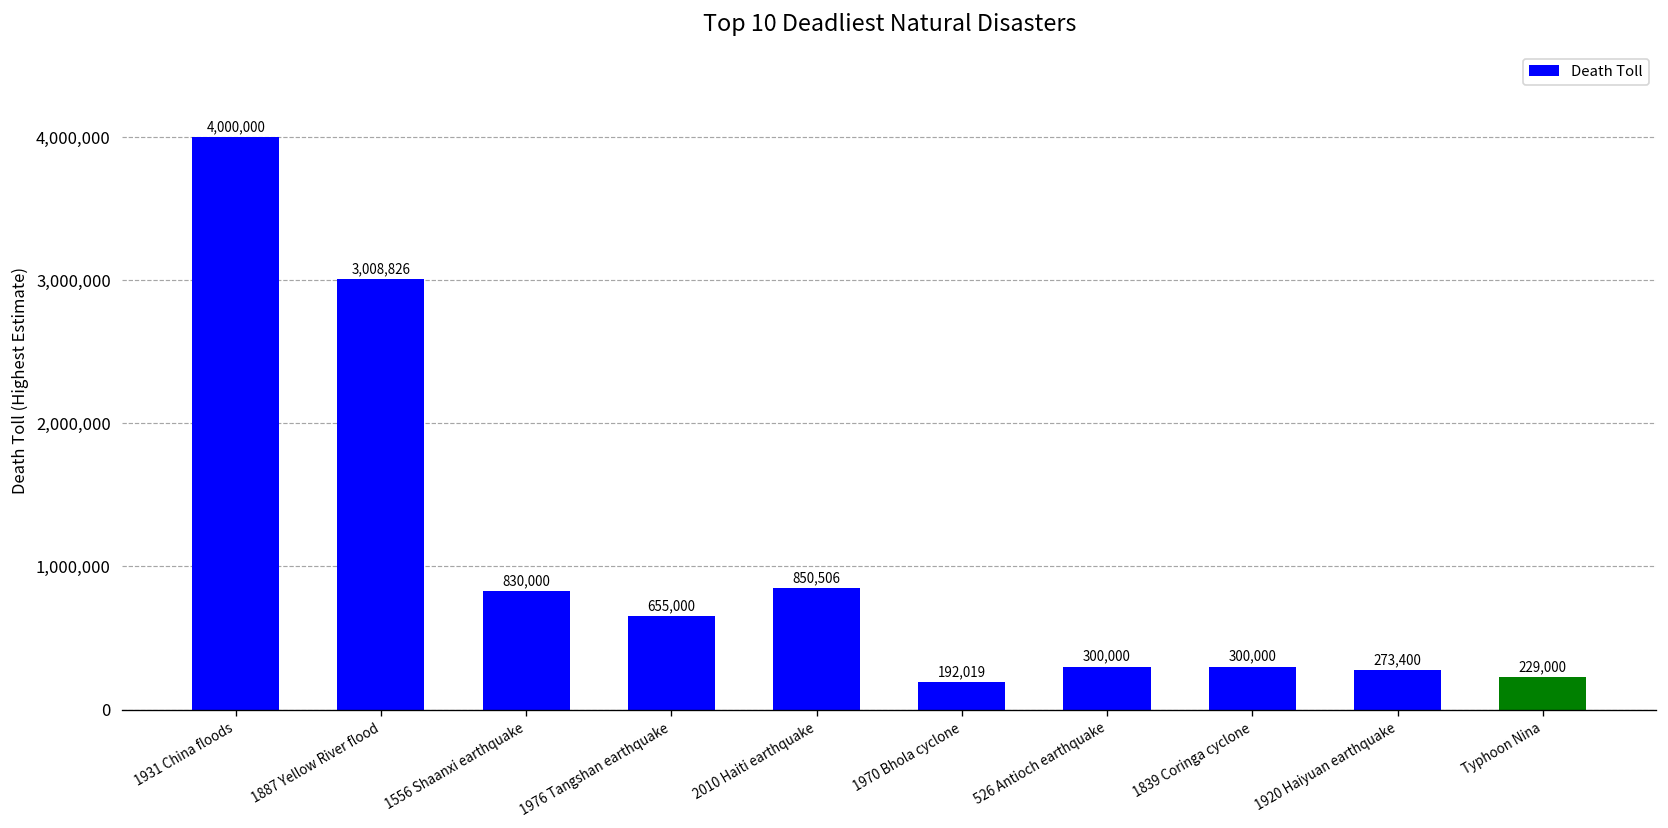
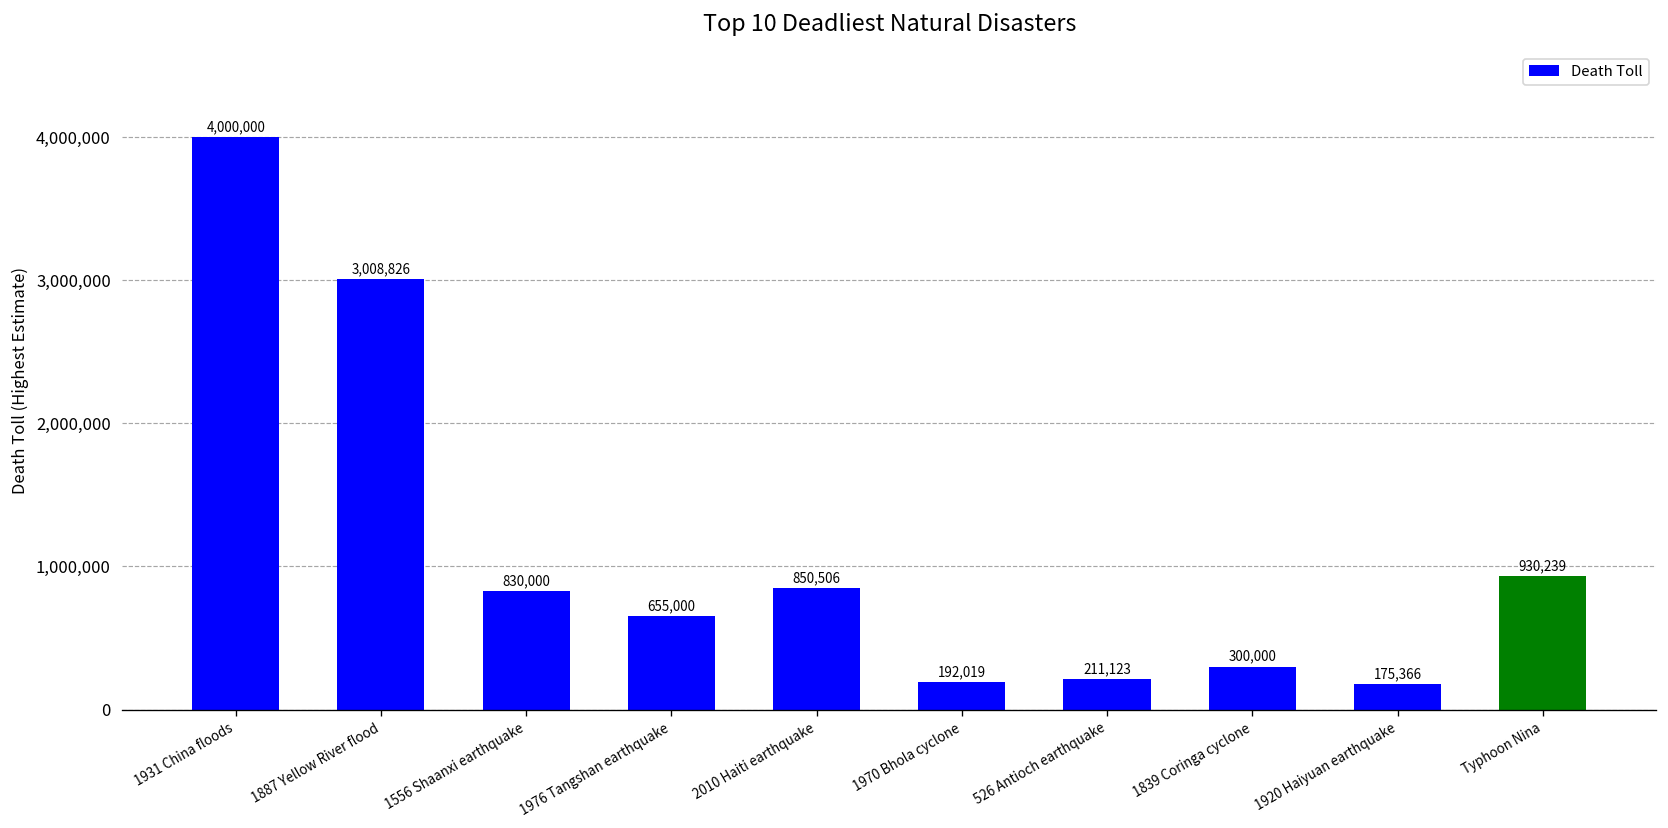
  {
    "1931 China floods": "4,000,000",
    "1887 Yellow River flood": "3,008,826",
    "1556 Shaanxi earthquake": "830,000",
    "1976 Tangshan earthquake": "655,000",
    "2010 Haiti earthquake": "850,506",
    "1970 Bhola cyclone": "192,019",
-   "526 Antioch earthquake": "300,000",
+   "526 Antioch earthquake": "211,123",
    "1839 Coringa cyclone": "300,000",
-   "1920 Haiyuan earthquake": "273,400",
-   "Typhoon Nina": "229,000"
+   "1920 Haiyuan earthquake": "175,366",
+   "Typhoon Nina": "930,239"
  }
